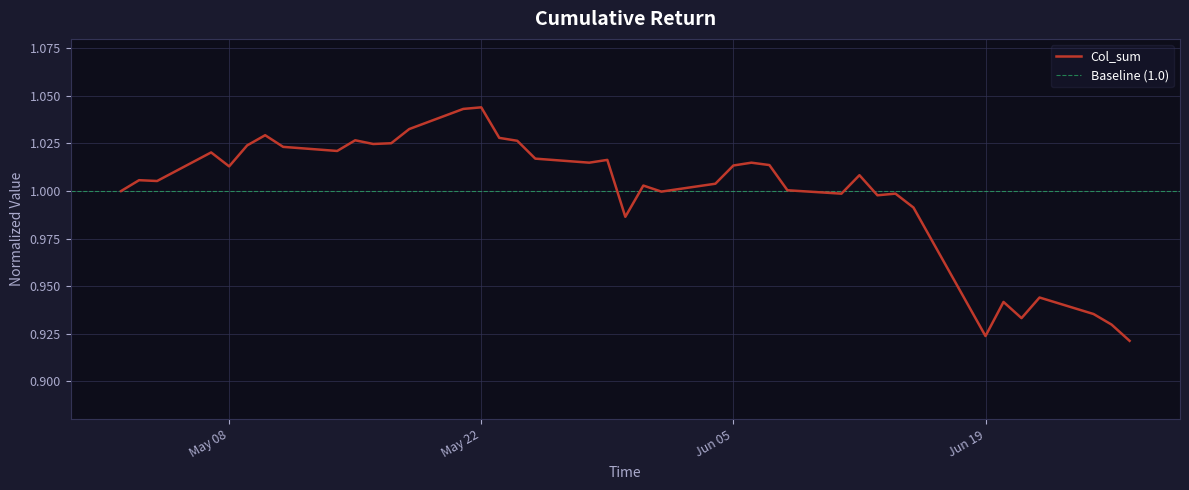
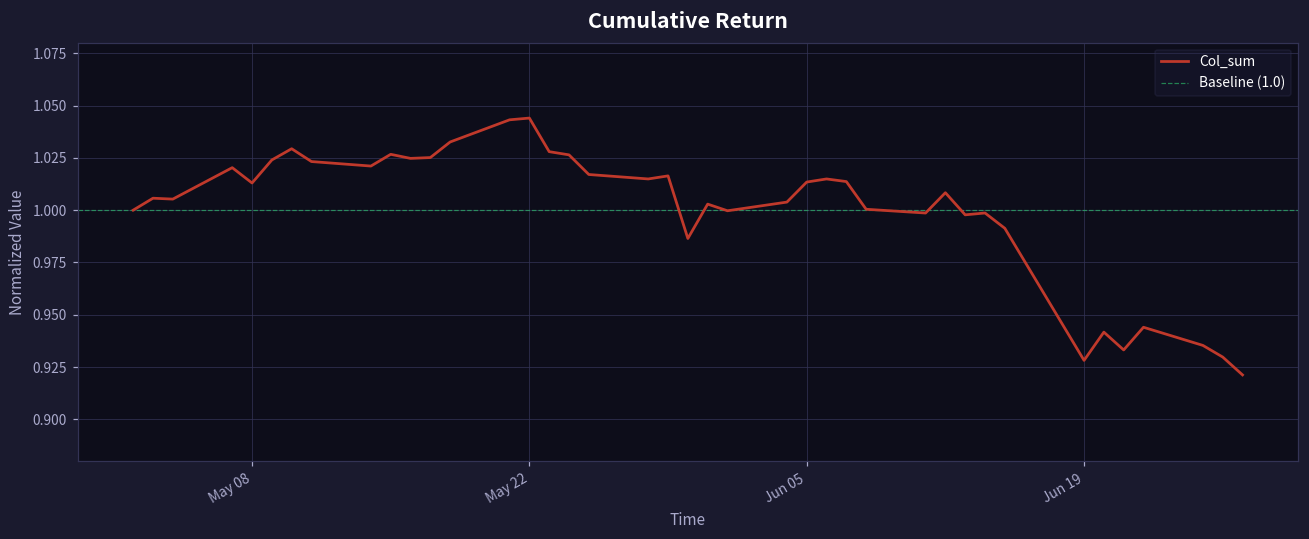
  {
    "May 08": 1.013,
    "May 22": 1.044,
    "Jun 05": 1.013,
-   "Jun 19": 0.924
+   "Jun 19": 0.928
  }
